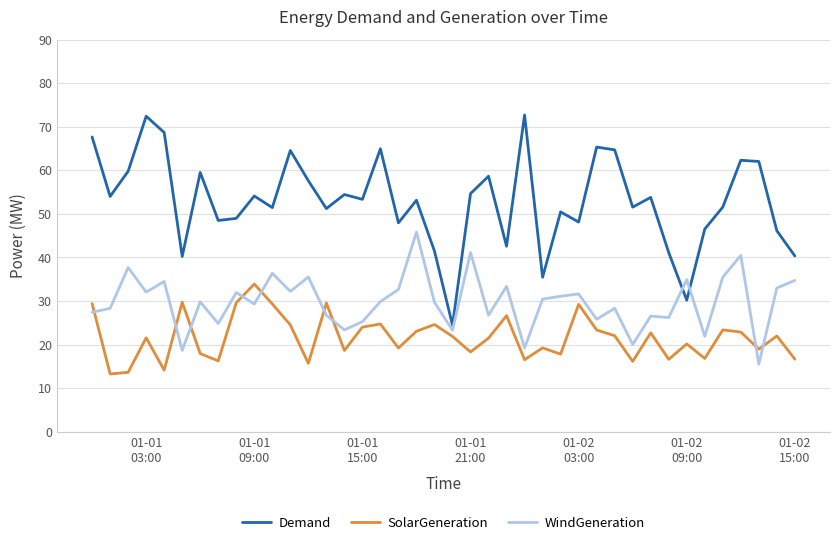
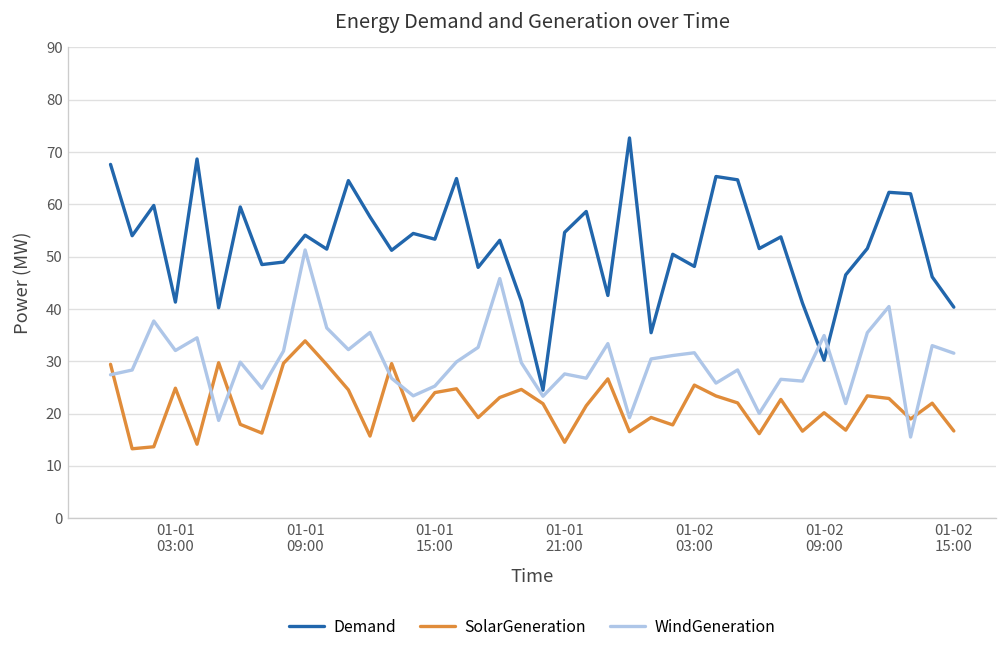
  {
    "Demand": {
-     "01-01 03:00": 72,
+     "01-01 03:00": 41,
      "01-01 09:00": 54,
      "01-01 15:00": 53,
      "01-01 21:00": 55,
      "01-02 03:00": 48,
      "01-02 09:00": 30,
      "01-02 15:00": 40
    },
    "SolarGeneration": {
-     "01-01 03:00": 22,
+     "01-01 03:00": 25,
      "01-01 09:00": 34,
      "01-01 15:00": 24,
-     "01-01 21:00": 18,
-     "01-02 03:00": 29,
+     "01-01 21:00": 15,
+     "01-02 03:00": 25,
      "01-02 09:00": 20,
      "01-02 15:00": 17
    },
    "WindGeneration": {
      "01-01 03:00": 32,
-     "01-01 09:00": 29,
+     "01-01 09:00": 51,
      "01-01 15:00": 25,
-     "01-01 21:00": 41,
+     "01-01 21:00": 28,
      "01-02 03:00": 32,
      "01-02 09:00": 35,
-     "01-02 15:00": 35
+     "01-02 15:00": 32
    }
  }
